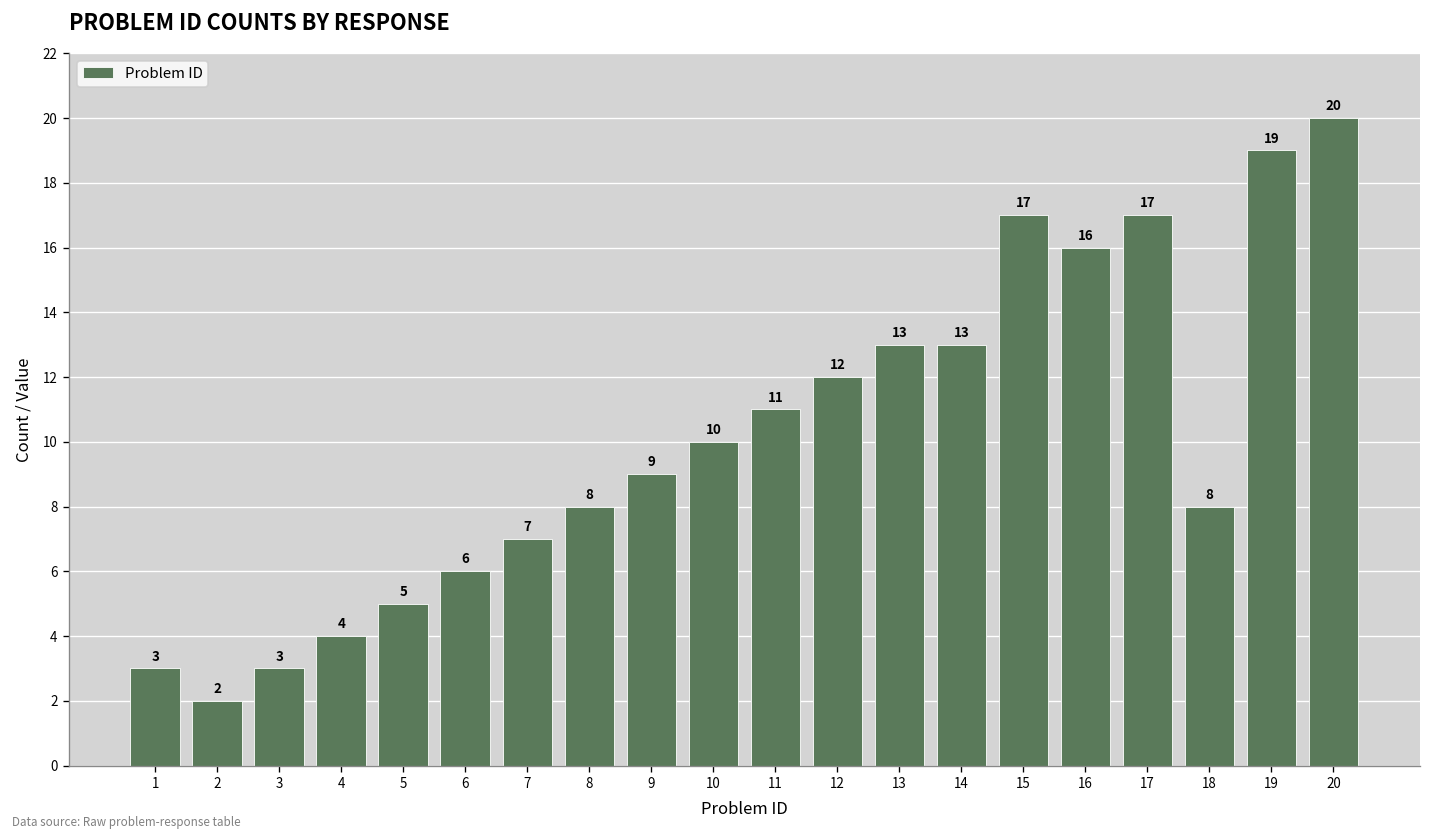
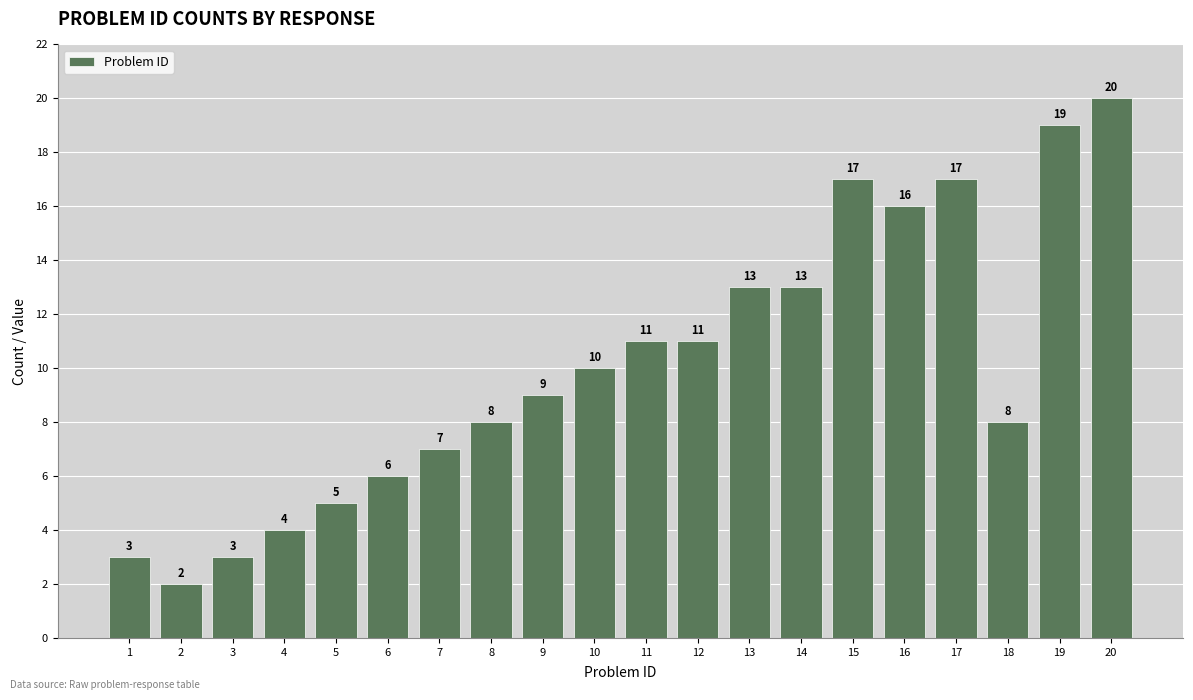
  {
    "1": 3,
    "2": 2,
    "3": 3,
    "4": 4,
    "5": 5,
    "6": 6,
    "7": 7,
    "8": 8,
    "9": 9,
    "10": 10,
    "11": 11,
-   "12": 12,
+   "12": 11,
    "13": 13,
    "14": 13,
    "15": 17,
    "16": 16,
    "17": 17,
    "18": 8,
    "19": 19,
    "20": 20
  }
